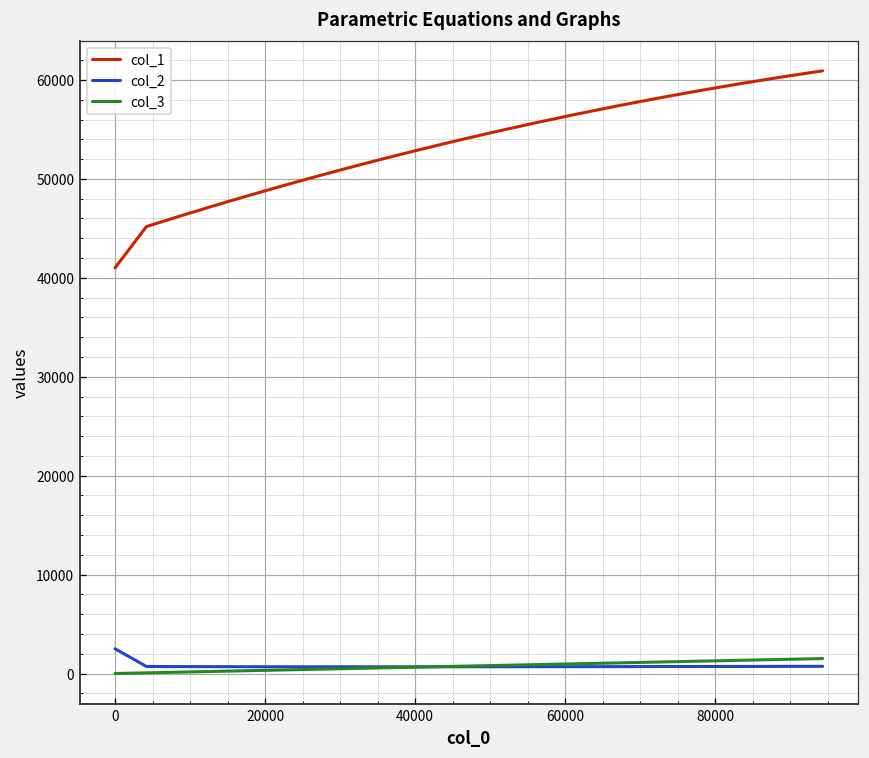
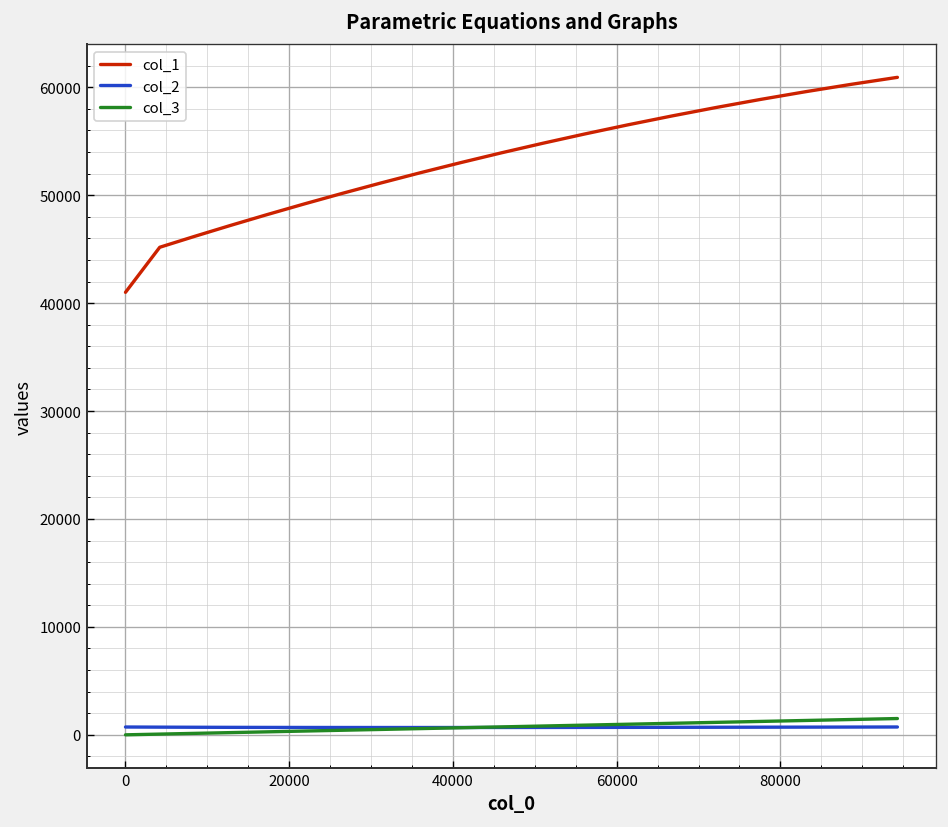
  {
    "col_1": {
      "0": 41000
    },
    "col_2": {
-     "0": 3000
+     "0": 1000
    },
    "col_3": {
      "0": 0
    }
  }
